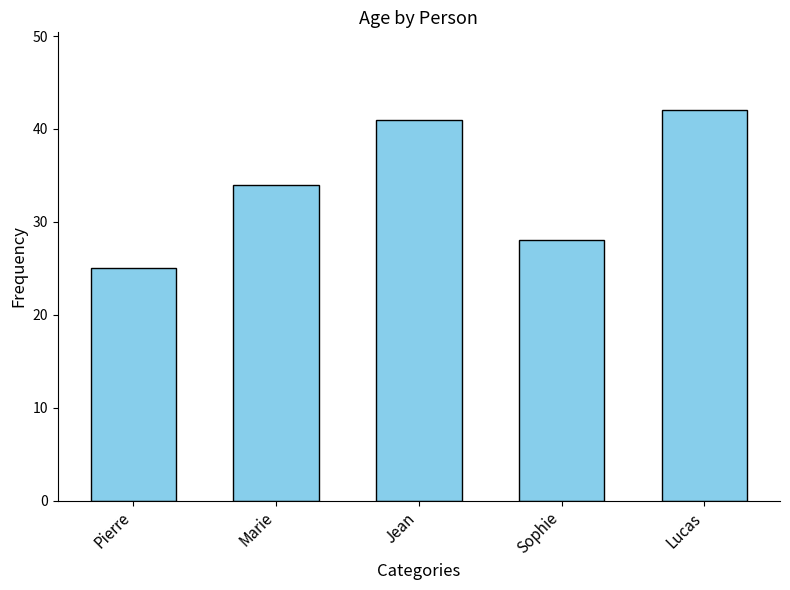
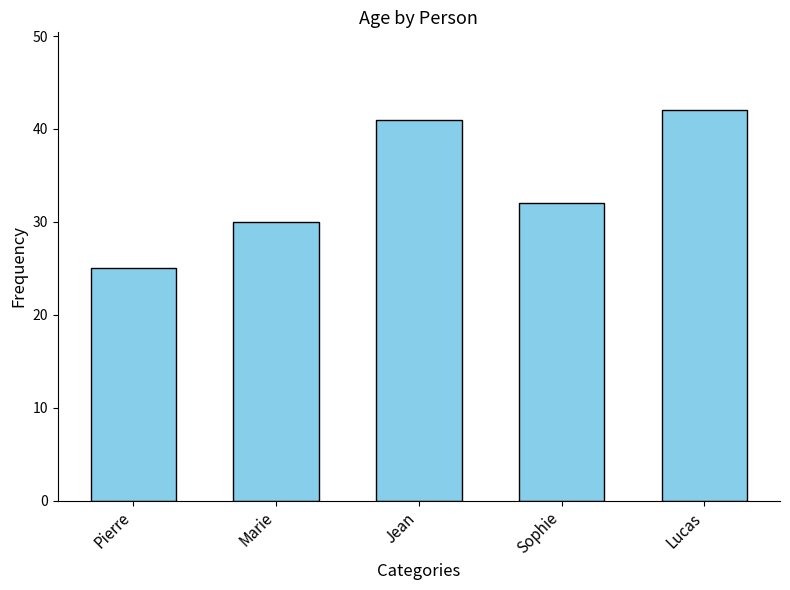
  {
    "Pierre": 25,
-   "Marie": 34,
+   "Marie": 30,
    "Jean": 41,
-   "Sophie": 28,
+   "Sophie": 32,
    "Lucas": 42
  }
